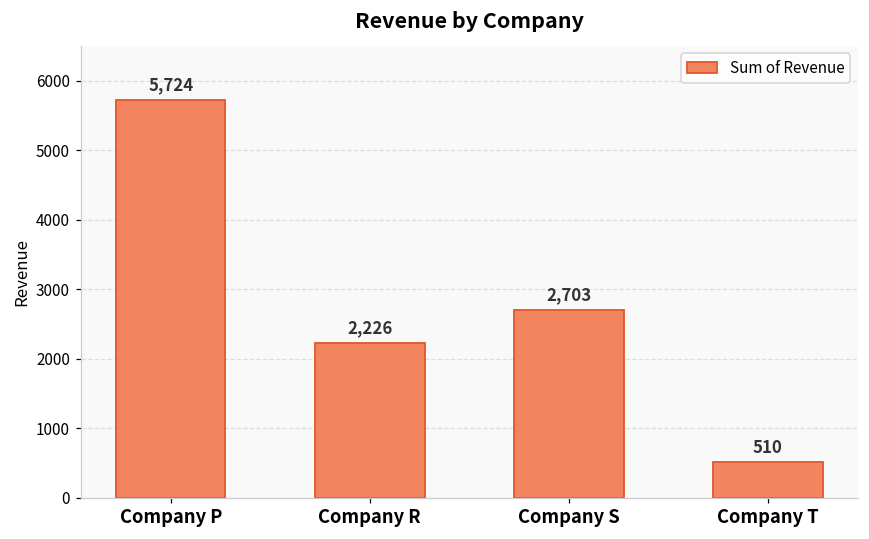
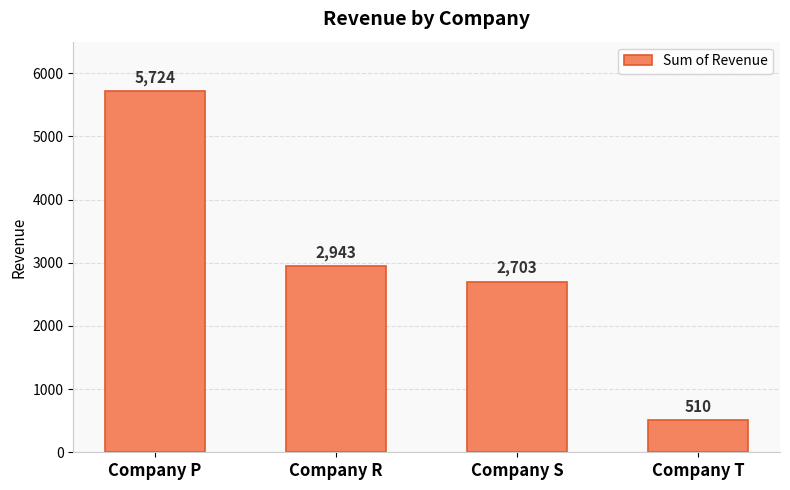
  {
    "Company P": "5,724",
-   "Company R": "2,226",
+   "Company R": "2,943",
    "Company S": "2,703",
    "Company T": "510"
  }
